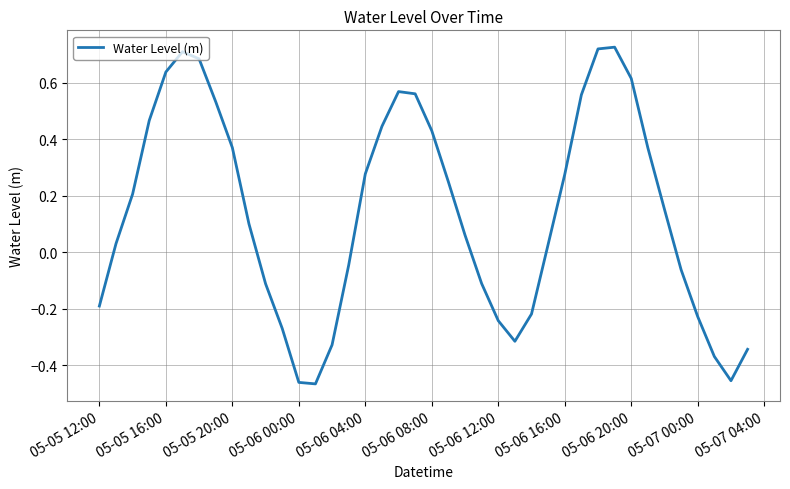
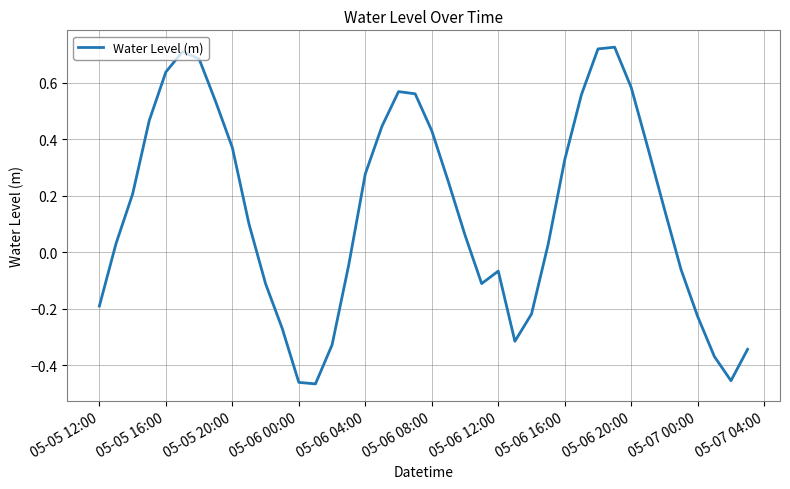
  {
    "05-05 12:00": -0.19,
    "05-05 16:00": 0.64,
    "05-05 20:00": 0.37,
    "05-06 00:00": -0.46,
    "05-06 04:00": 0.28,
    "05-06 08:00": 0.43,
-   "05-06 12:00": -0.24,
-   "05-06 16:00": 0.28,
-   "05-06 20:00": 0.61,
+   "05-06 12:00": -0.07,
+   "05-06 16:00": 0.33,
+   "05-06 20:00": 0.58,
    "05-07 00:00": -0.23
  }
